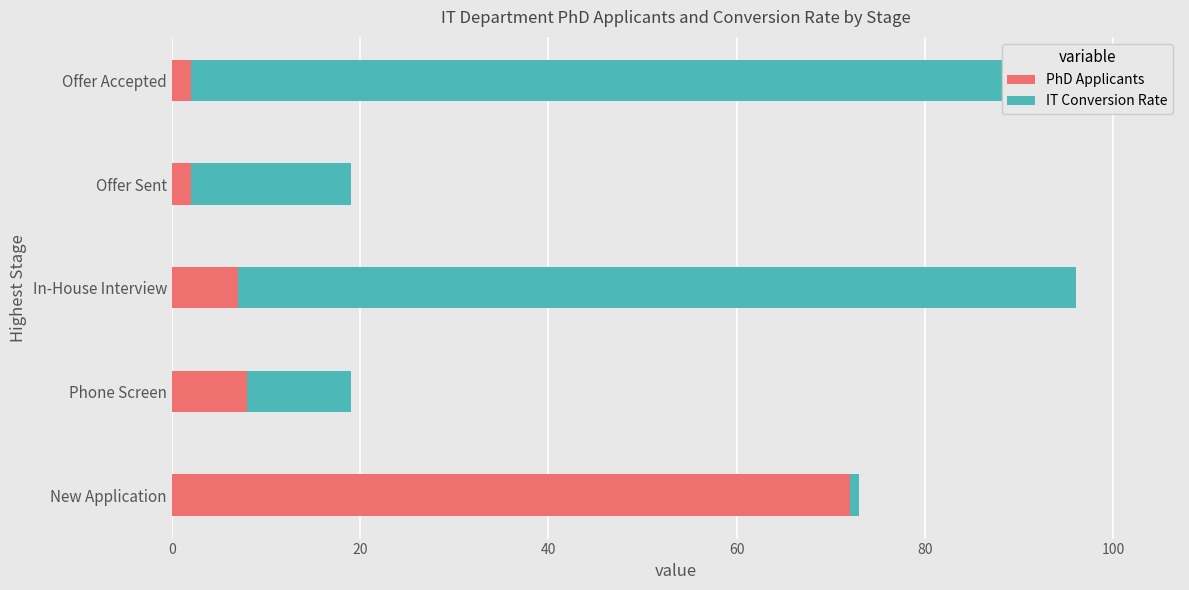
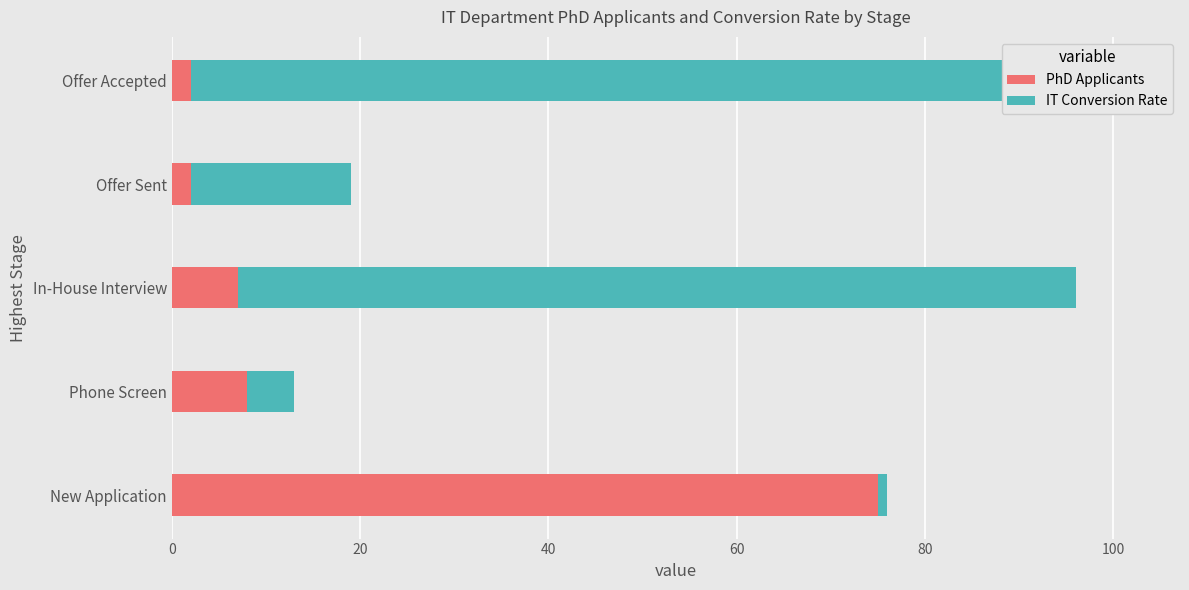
  {
    "PhD Applicants": {
      "Offer Accepted": 2,
      "Offer Sent": 2,
      "In-House Interview": 7,
      "Phone Screen": 8,
-     "New Application": 72
+     "New Application": 75
    },
    "IT Conversion Rate": {
      "Offer Sent": 17,
      "In-House Interview": 89,
-     "Phone Screen": 11,
+     "Phone Screen": 5,
      "New Application": 1
    }
  }
